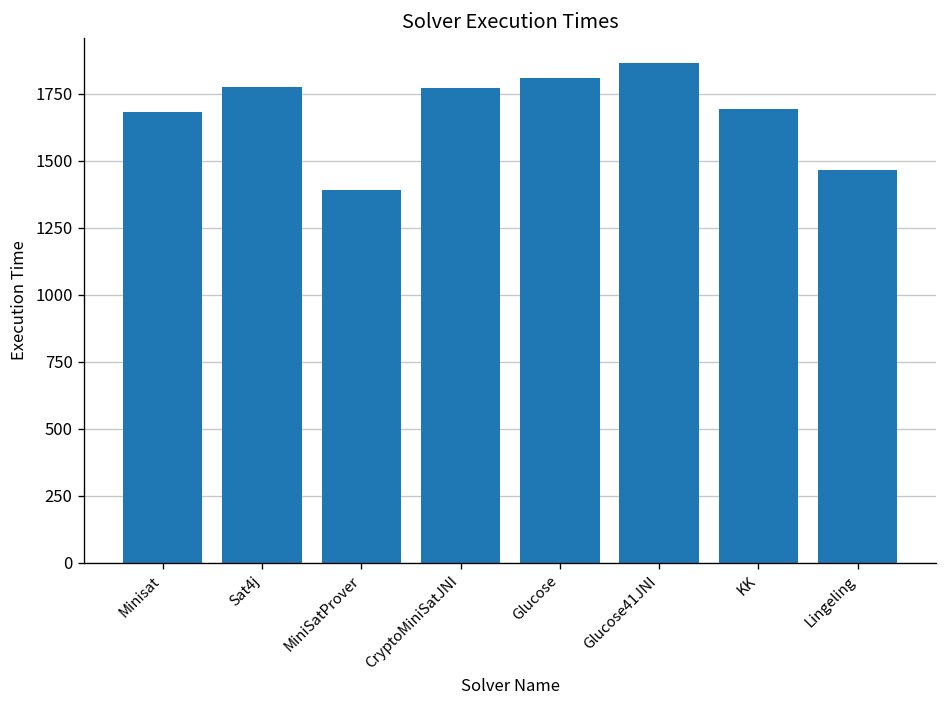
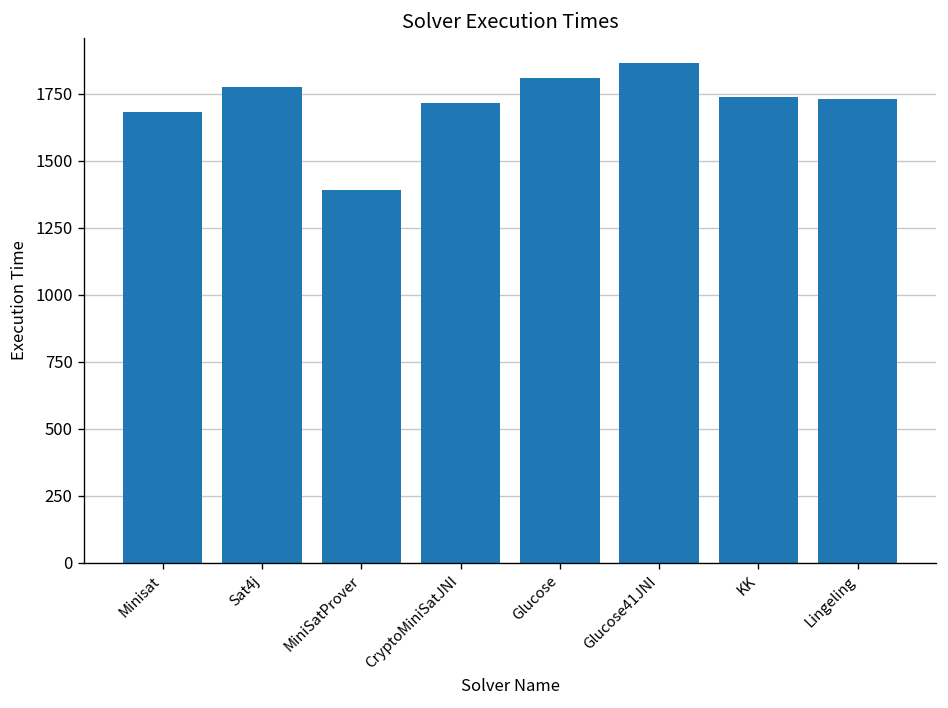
  {
    "Minisat": 1680,
    "Sat4j": 1780,
    "MiniSatProver": 1390,
-   "CryptoMiniSatJNI": 1770,
+   "CryptoMiniSatJNI": 1720,
    "Glucose": 1810,
    "Glucose41JNI": 1870,
-   "KK": 1690,
-   "Lingeling": 1470
+   "KK": 1740,
+   "Lingeling": 1730
  }
